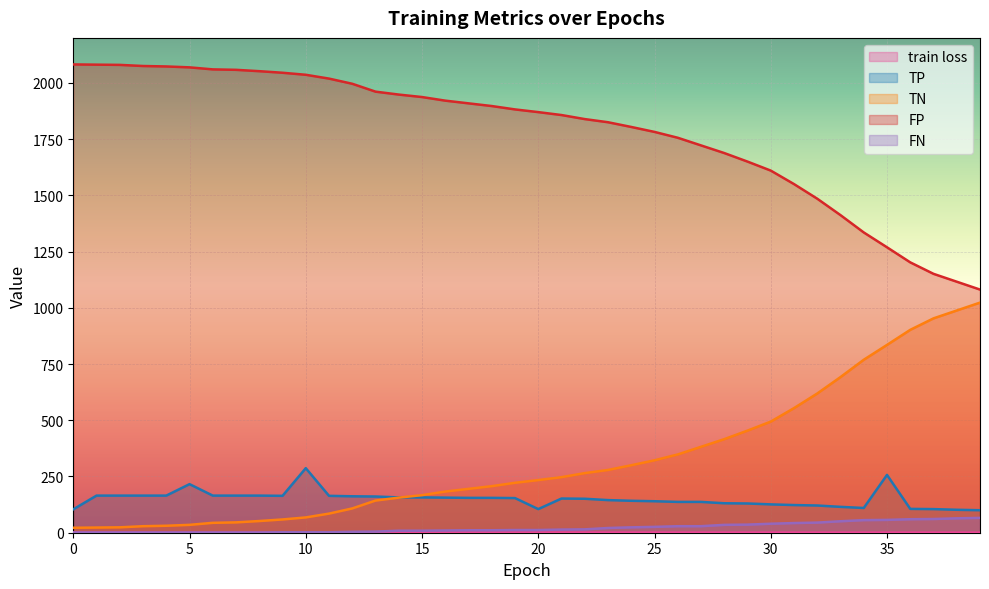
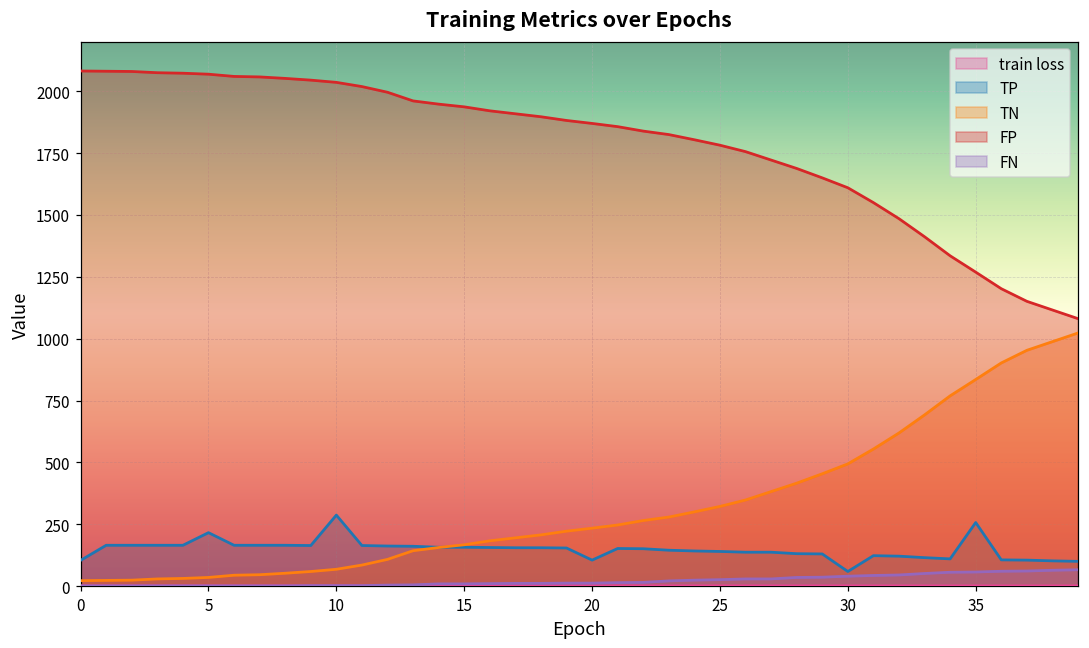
  {
    "TP": {
      "0": 100,
      "5": 220,
      "10": 290,
      "20": 110,
      "25": 140,
-     "30": 130,
+     "30": 60,
      "35": 260
    }
  }
